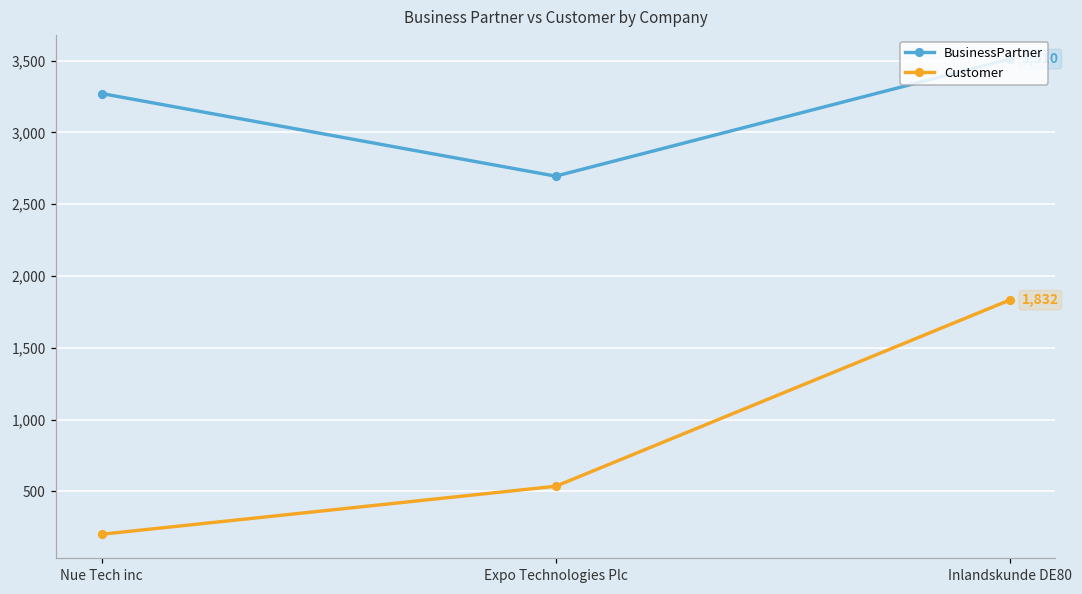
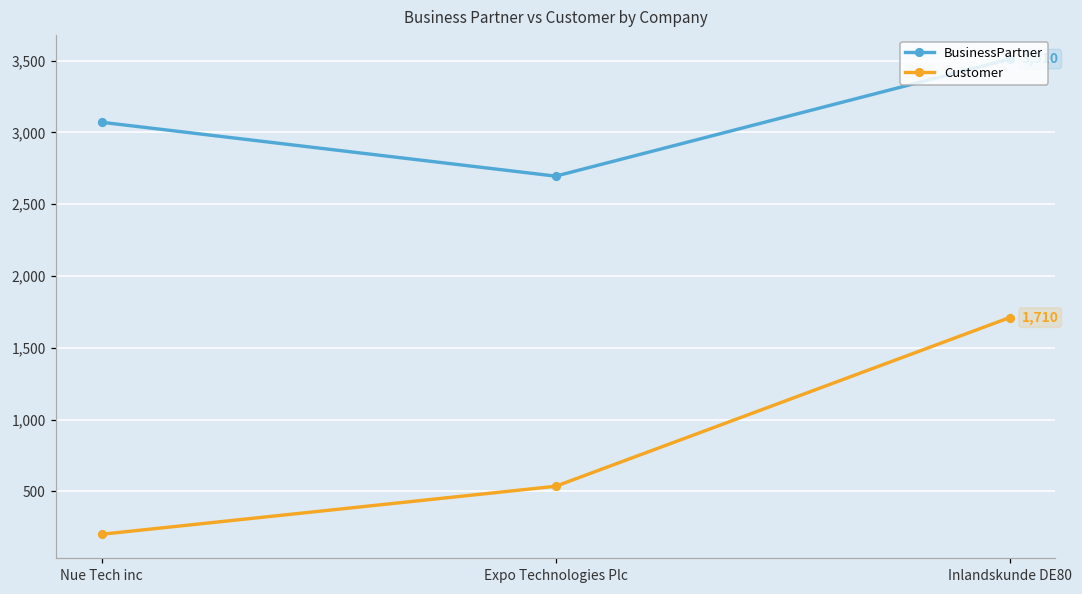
  {
    "BusinessPartner": {
-     "Nue Tech inc": "3,270",
+     "Nue Tech inc": "3,070",
      "Expo Technologies Plc": "2,700"
    },
    "Customer": {
-     "Inlandskunde DE80": "1,832"
+     "Inlandskunde DE80": "1,710"
    }
  }
